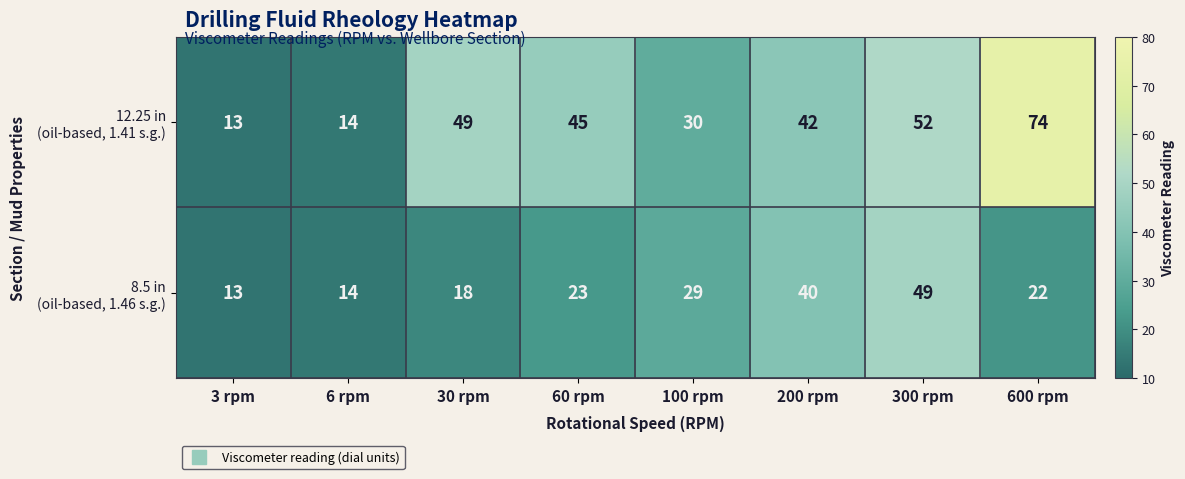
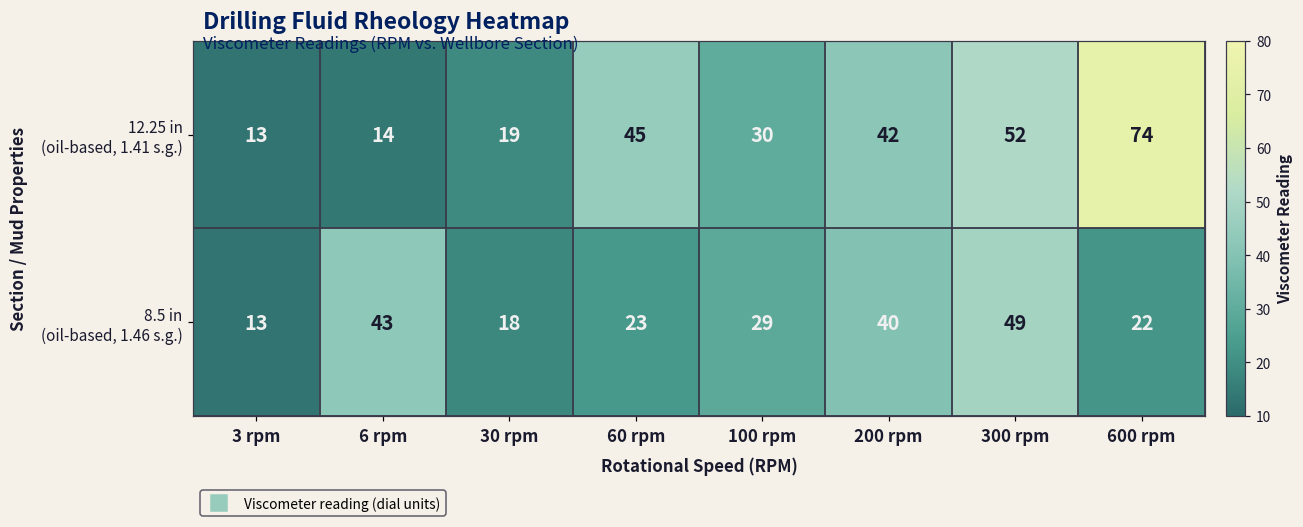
  {
    "12.25 in (oil-based, 1.41 s.g.)": {
      "3 rpm": 13,
      "6 rpm": 14,
-     "30 rpm": 49,
+     "30 rpm": 19,
      "60 rpm": 45,
      "100 rpm": 30,
      "200 rpm": 42,
      "300 rpm": 52,
      "600 rpm": 74
    },
    "8.5 in (oil-based, 1.46 s.g.)": {
      "3 rpm": 13,
-     "6 rpm": 14,
+     "6 rpm": 43,
      "30 rpm": 18,
      "60 rpm": 23,
      "100 rpm": 29,
      "200 rpm": 40,
      "300 rpm": 49,
      "600 rpm": 22
    }
  }
